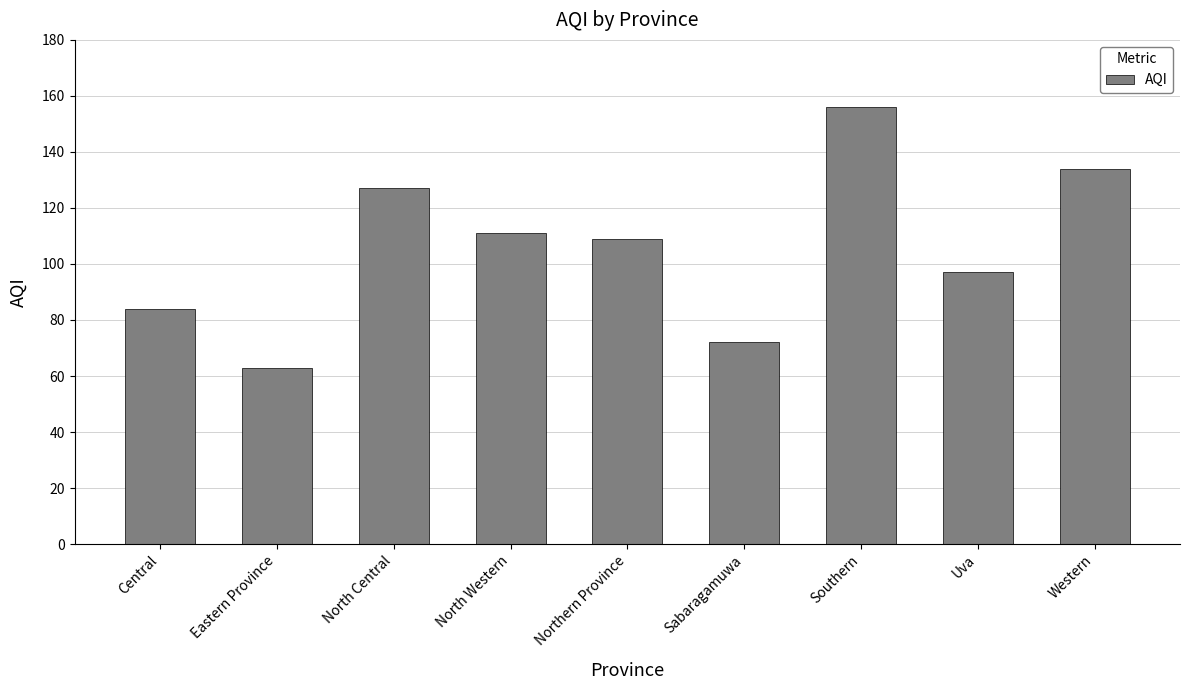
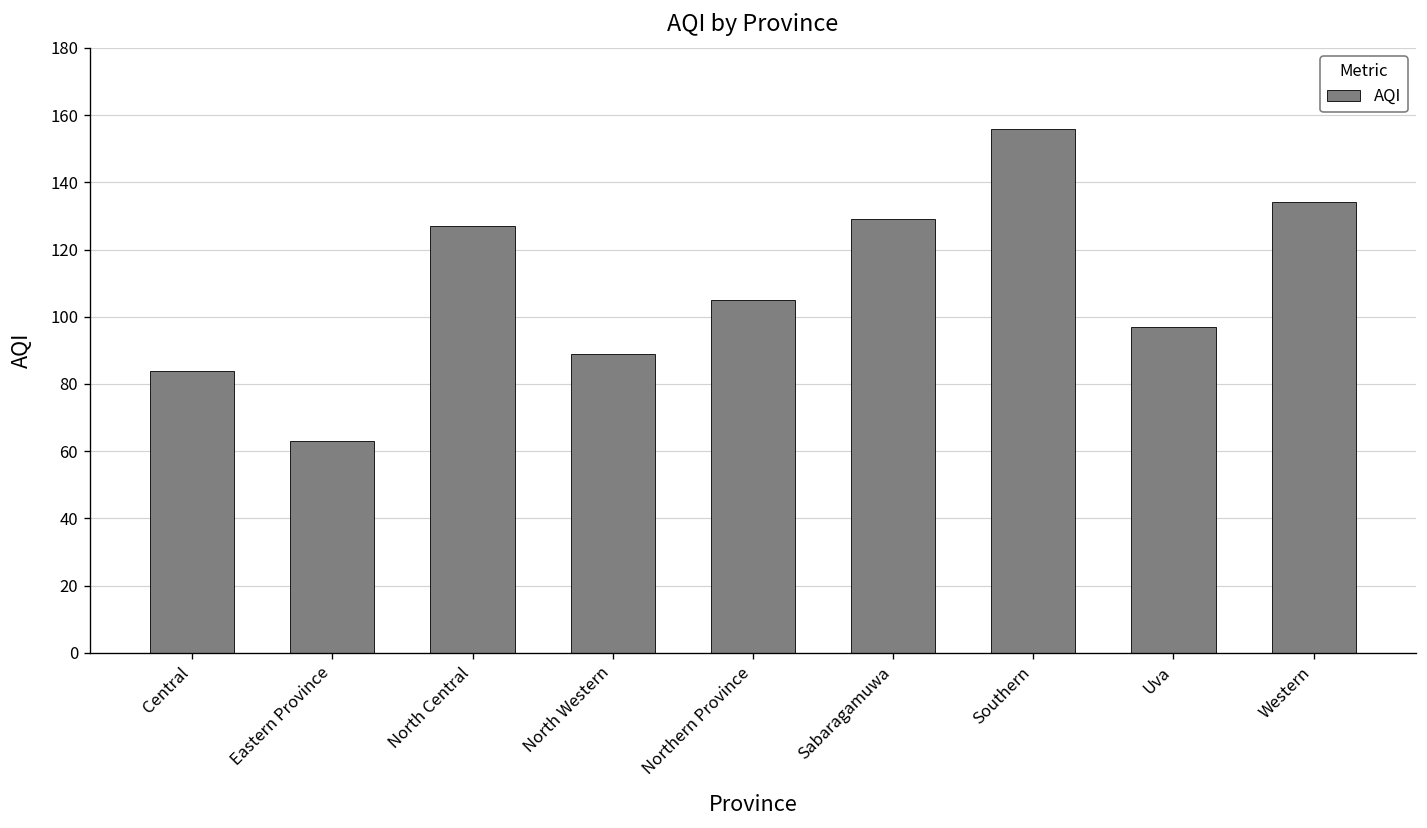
  {
    "Central": 84,
    "Eastern Province": 63,
    "North Central": 127,
-   "North Western": 111,
-   "Northern Province": 109,
-   "Sabaragamuwa": 72,
+   "North Western": 89,
+   "Northern Province": 105,
+   "Sabaragamuwa": 129,
    "Southern": 156,
    "Uva": 97,
    "Western": 134
  }
